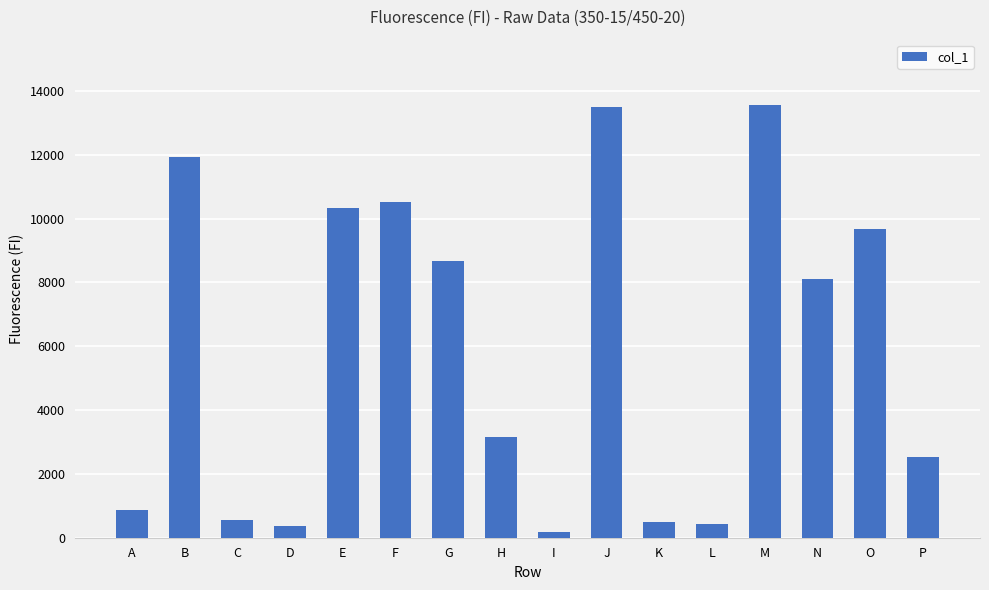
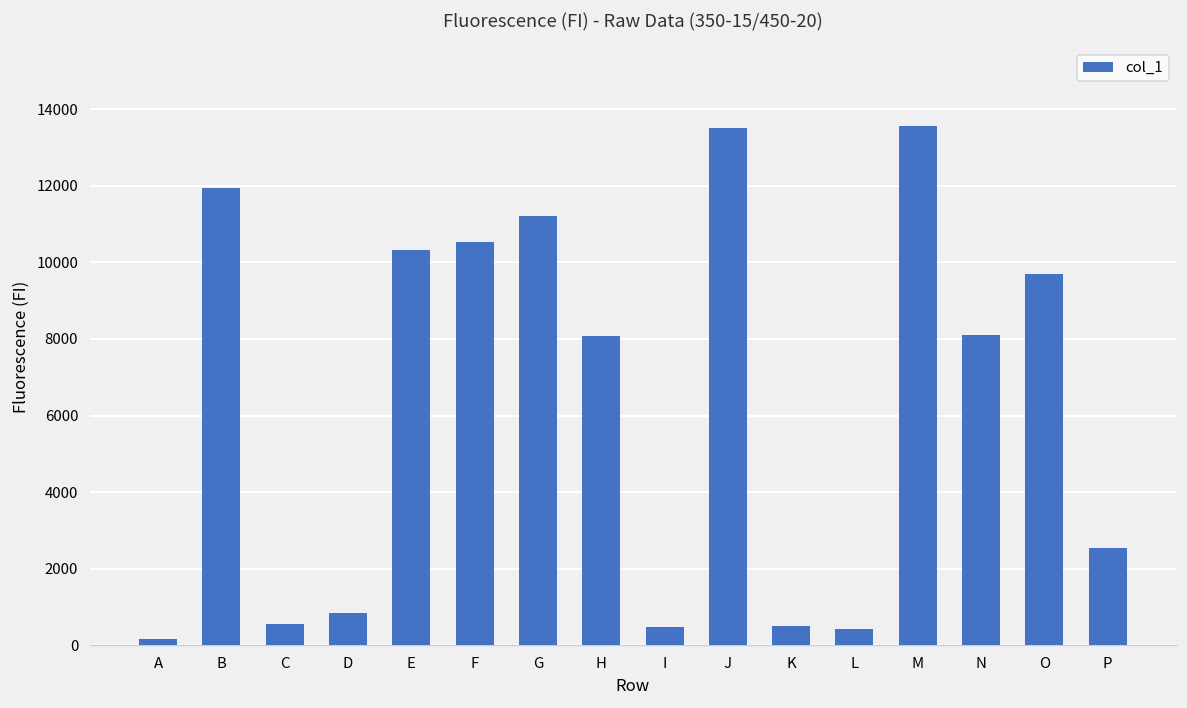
  {
-   "A": 900,
+   "A": 200,
    "B": 11900,
    "C": 600,
-   "D": 400,
+   "D": 800,
    "E": 10300,
    "F": 10500,
-   "G": 8700,
-   "H": 3100,
-   "I": 200,
+   "G": 11200,
+   "H": 8100,
+   "I": 500,
    "J": 13500,
    "K": 500,
    "L": 400,
    "M": 13600,
    "N": 8100,
    "O": 9700,
    "P": 2500
  }
